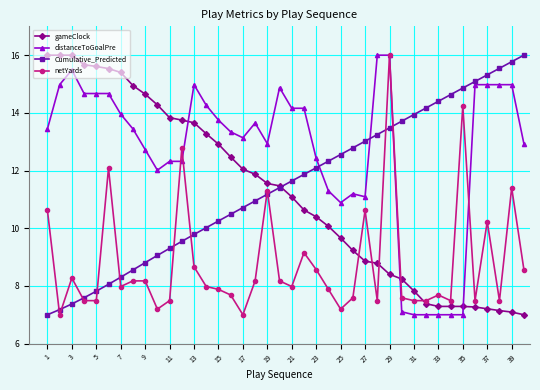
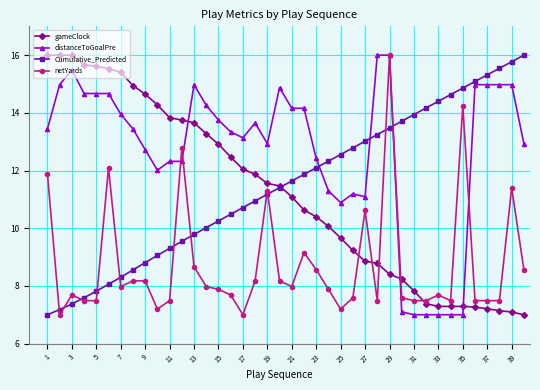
  {
    "netYards": {
-     "1": 10.6,
-     "3": 8.3,
+     "1": 11.9,
+     "3": 7.7,
      "5": 7.5,
      "7": 8.0,
      "9": 8.2,
      "11": 7.5,
      "13": 8.7,
      "15": 7.9,
      "17": 7.0,
      "19": 11.3,
      "21": 8.0,
      "23": 8.6,
      "25": 7.2,
      "27": 10.6,
      "31": 7.5,
      "33": 7.7,
      "35": 14.2,
-     "37": 10.2,
+     "37": 7.5,
      "39": 11.4
    }
  }
